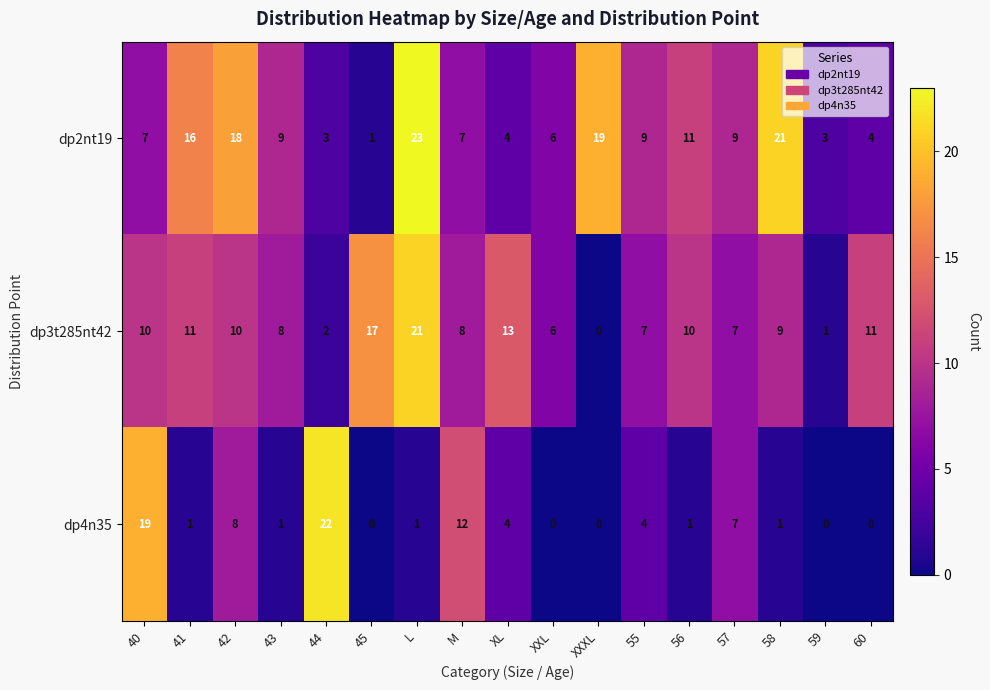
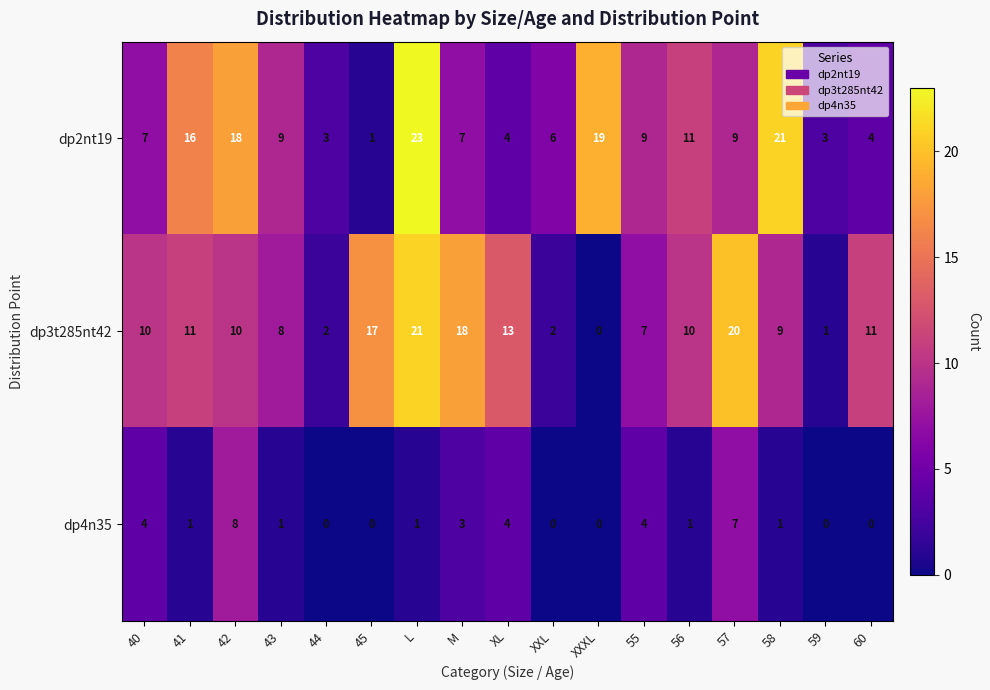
  {
    "dp2nt19": {
      "40": 7,
      "41": 16,
      "42": 18,
      "43": 9,
      "44": 3,
      "45": 1,
      "L": 23,
      "M": 7,
      "XL": 4,
      "XXL": 6,
      "XXXL": 19,
      "55": 9,
      "56": 11,
      "57": 9,
      "58": 21,
      "59": 3,
      "60": 4
    },
    "dp3t285nt42": {
      "40": 10,
      "41": 11,
      "42": 10,
      "43": 8,
      "44": 2,
      "45": 17,
      "L": 21,
-     "M": 8,
+     "M": 18,
      "XL": 13,
-     "XXL": 6,
+     "XXL": 2,
      "XXXL": 0,
      "55": 7,
      "56": 10,
-     "57": 7,
+     "57": 20,
      "58": 9,
      "59": 1,
      "60": 11
    },
    "dp4n35": {
-     "40": 19,
+     "40": 4,
      "41": 1,
      "42": 8,
      "43": 1,
-     "44": 22,
+     "44": 0,
      "45": 0,
      "L": 1,
-     "M": 12,
+     "M": 3,
      "XL": 4,
      "XXL": 0,
      "XXXL": 0,
      "55": 4,
      "56": 1,
      "57": 7,
      "58": 1,
      "59": 0,
      "60": 0
    }
  }
